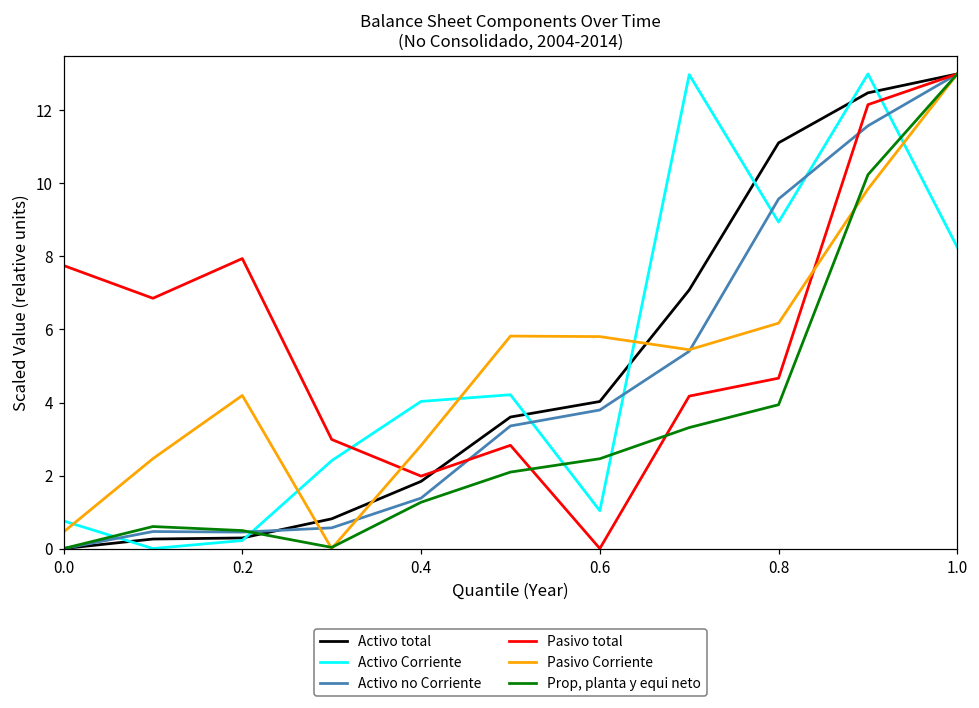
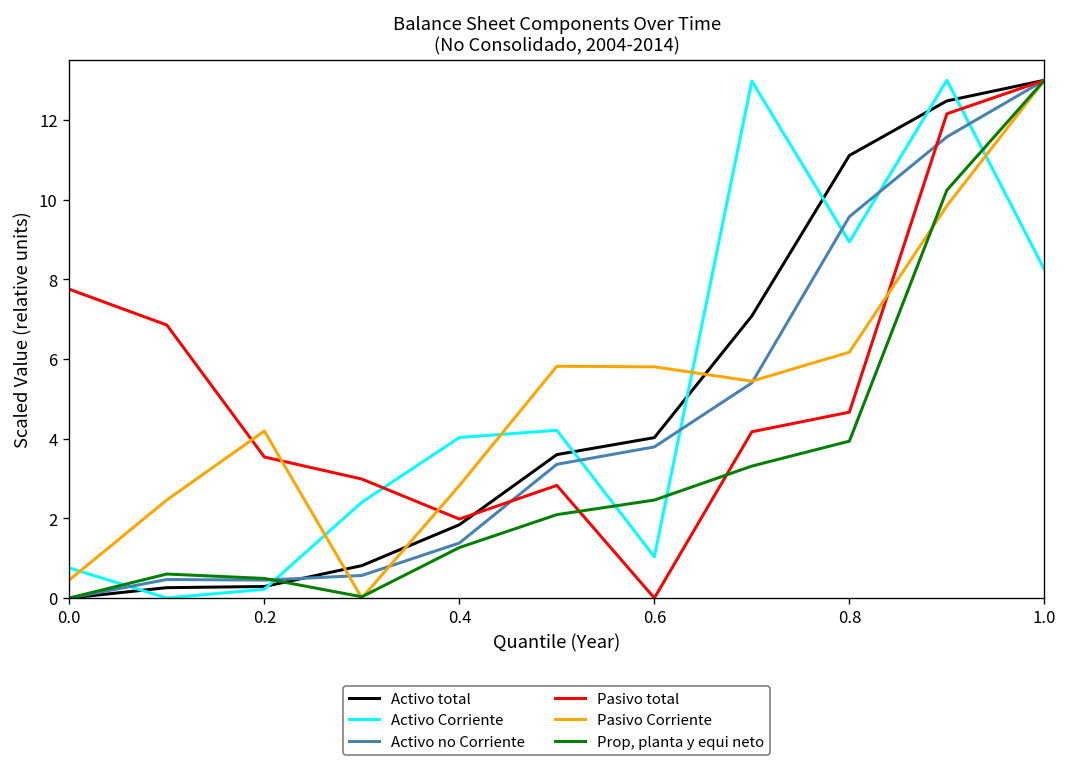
  {
    "Activo total": {
      "0.4": 1.8,
      "0.6": 4.0,
      "0.8": 11.1
    },
    "Activo Corriente": {
      "0.0": 0.8,
      "0.4": 4.0,
      "0.6": 1.0,
      "0.8": 8.9,
      "1.0": 8.2
    },
    "Activo no Corriente": {
      "0.4": 1.4,
      "0.6": 3.8,
      "0.8": 9.6
    },
    "Pasivo total": {
      "0.0": 7.8,
-     "0.2": 7.9,
+     "0.2": 3.5,
      "0.4": 2.0,
      "0.6": 0.0,
      "0.8": 4.7
    },
    "Pasivo Corriente": {
      "0.0": 0.5,
      "0.2": 4.2,
      "0.4": 2.8,
      "0.6": 5.8,
      "0.8": 6.2
    },
    "Prop, planta y equi neto": {
      "0.4": 1.3,
      "0.6": 2.5,
      "0.8": 3.9
    }
  }
